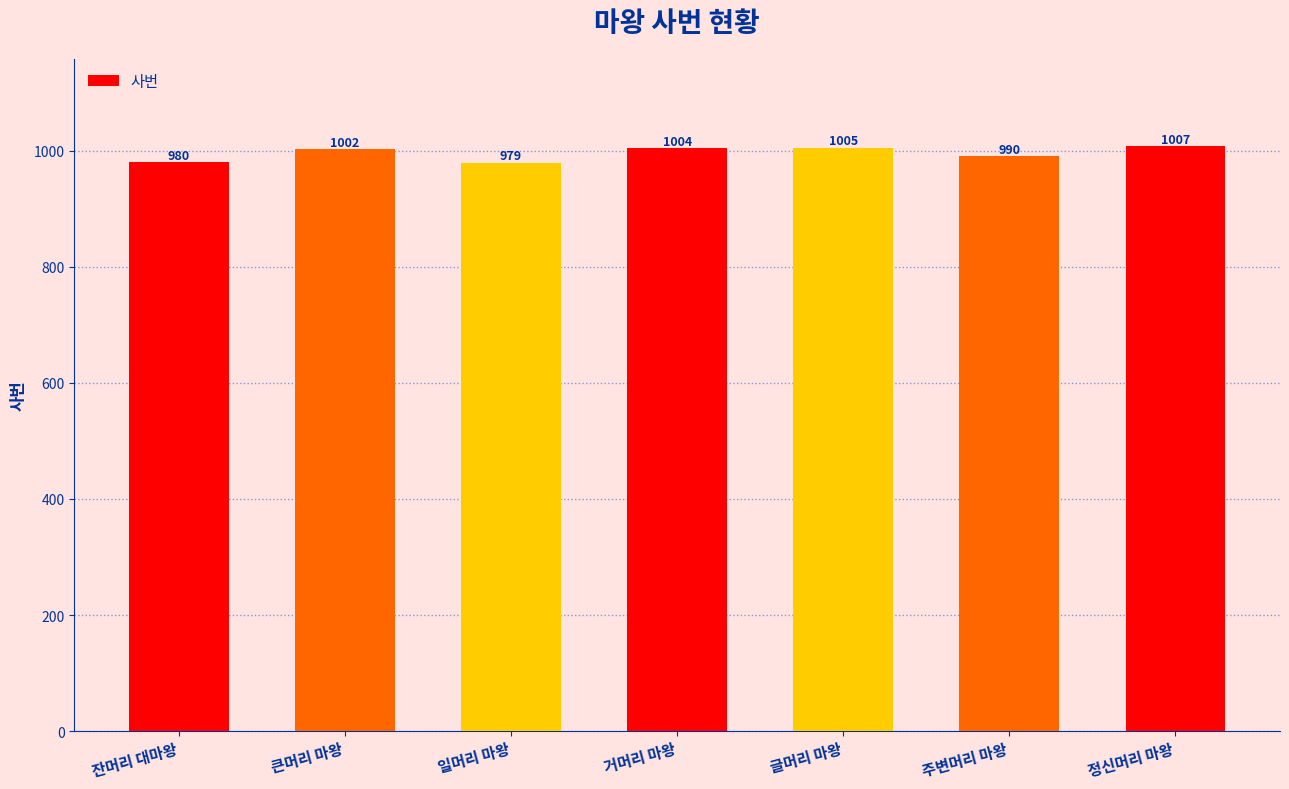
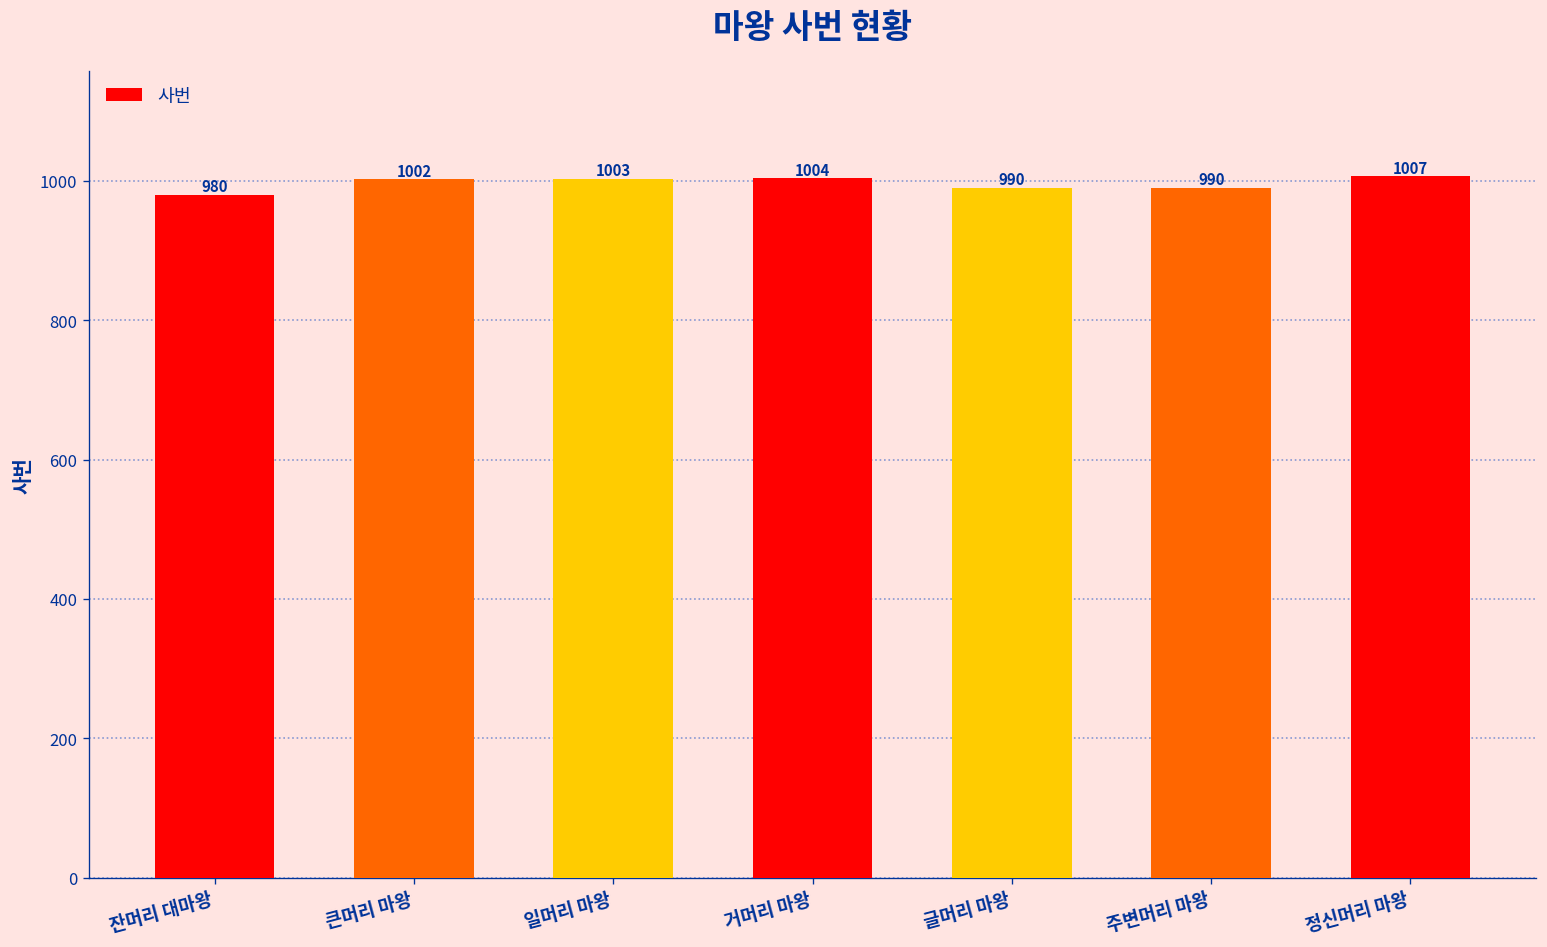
  {
    "잔머리 대마왕": 980,
    "큰머리 마왕": 1002,
-   "일머리 마왕": 979,
+   "일머리 마왕": 1003,
    "거머리 마왕": 1004,
-   "글머리 마왕": 1005,
+   "글머리 마왕": 990,
    "주변머리 마왕": 990,
    "정신머리 마왕": 1007
  }
